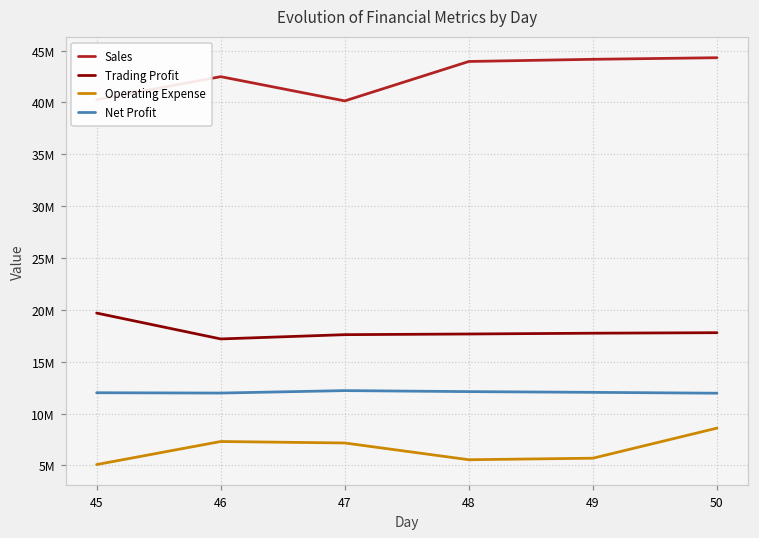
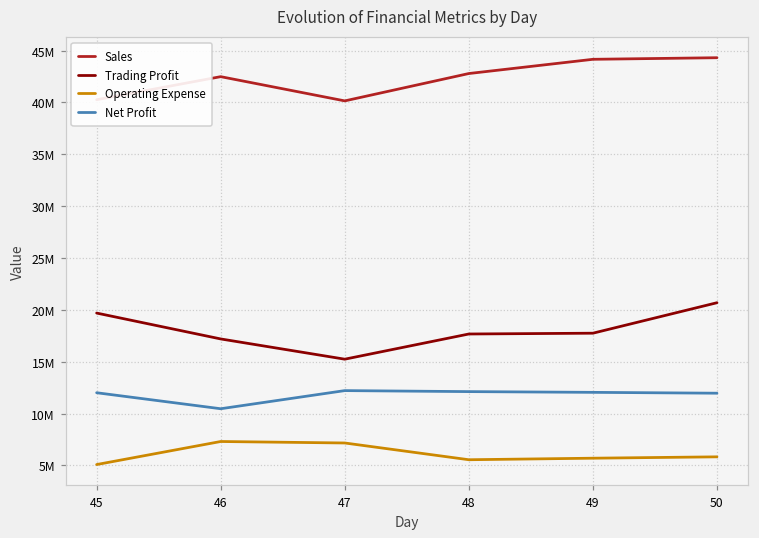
  {
    "Sales": {
      "46": 42000000,
      "47": 40000000,
-     "48": 44000000,
+     "48": 43000000,
      "49": 44000000,
      "50": 44000000
    },
    "Trading Profit": {
      "45": 20000000,
      "46": 17000000,
-     "47": 18000000,
+     "47": 15000000,
      "48": 18000000,
      "49": 18000000,
-     "50": 18000000
+     "50": 21000000
    },
    "Operating Expense": {
      "45": 5000000,
      "46": 7000000,
      "47": 7000000,
      "48": 6000000,
      "49": 6000000,
-     "50": 9000000
+     "50": 6000000
    },
    "Net Profit": {
      "45": 12000000,
-     "46": 12000000,
+     "46": 10000000,
      "47": 12000000,
      "48": 12000000,
      "49": 12000000,
      "50": 12000000
    }
  }
